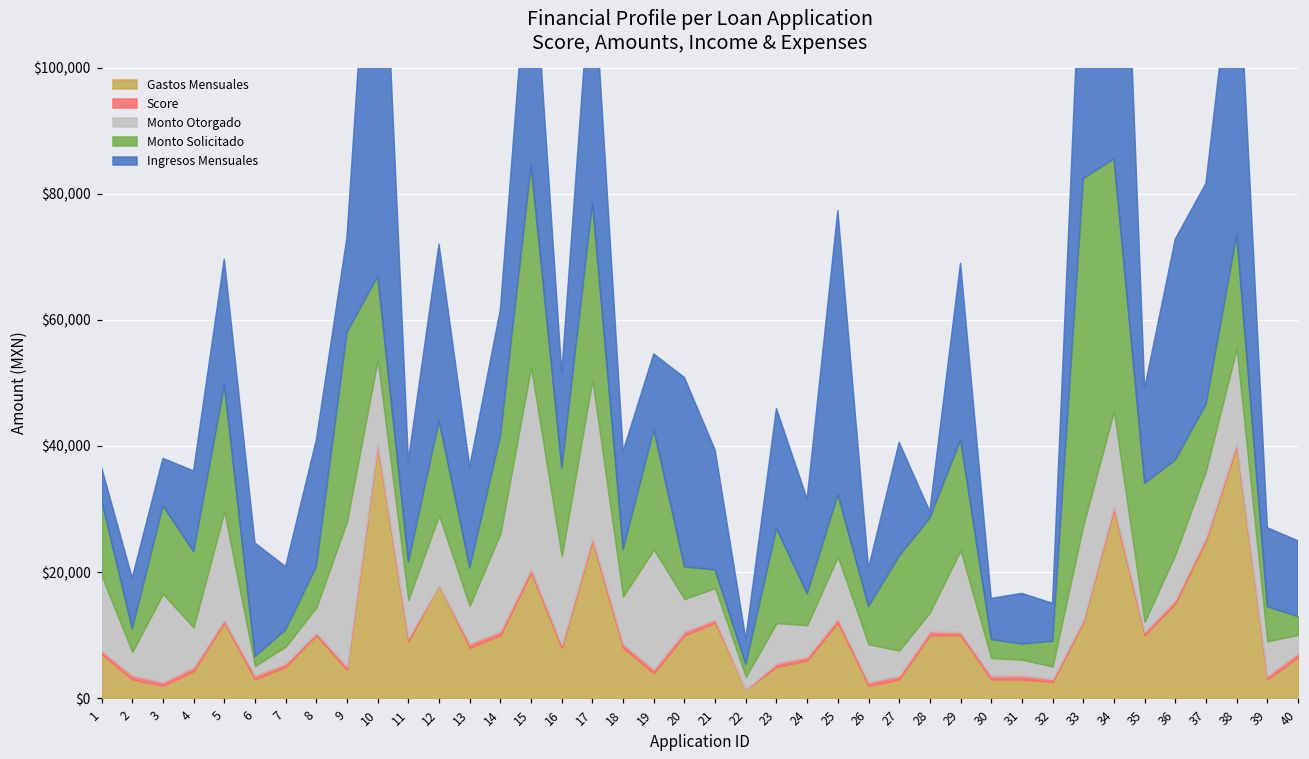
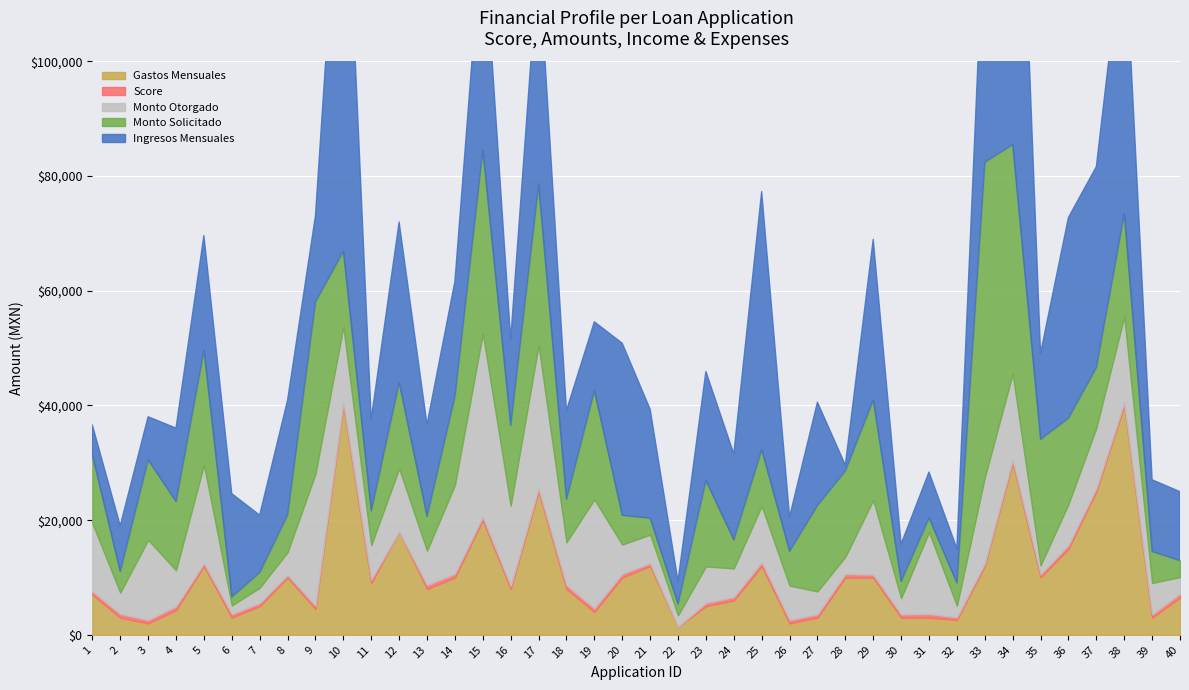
  {
    "Gastos Mensuales": {
      "1": "$7,000",
      "2": "$3,000",
      "3": "$2,000",
      "4": "$4,000",
      "6": "$3,000",
      "7": "$5,000",
      "9": "$5,000",
      "10": "$40,000",
      "11": "$9,000",
      "13": "$8,000",
      "14": "$10,000",
      "15": "$20,000",
      "16": "$8,000",
      "17": "$25,000",
      "18": "$8,000",
      "19": "$4,000",
      "20": "$10,000",
      "21": "$12,000",
      "23": "$5,000",
      "24": "$6,000",
      "25": "$12,000",
      "26": "$2,000",
      "27": "$3,000",
      "28": "$10,000",
      "29": "$10,000",
      "30": "$3,000",
      "31": "$3,000",
      "32": "$3,000",
      "34": "$30,000",
      "35": "$10,000",
      "36": "$15,000",
      "37": "$25,000",
      "38": "$40,000",
      "39": "$3,000",
      "40": "$7,000"
    },
    "Score": {
      "1": "$1,000",
      "2": "$1,000",
      "3": "$1,000",
      "4": "$1,000",
      "6": "$1,000",
      "7": "$1,000",
      "9": "$1,000",
      "10": "$1,000",
      "11": "$1,000",
      "13": "$1,000",
      "14": "$1,000",
      "15": "$1,000",
      "16": "$1,000",
      "17": "$1,000",
      "18": "$1,000",
      "19": "$1,000",
      "20": "$1,000",
      "21": "$0",
      "23": "$1,000",
      "24": "$1,000",
      "25": "$1,000",
      "26": "$1,000",
      "27": "$1,000",
      "28": "$1,000",
      "29": "$0",
      "30": "$1,000",
      "31": "$1,000",
      "32": "$0",
      "34": "$1,000",
      "35": "$1,000",
      "36": "$1,000",
      "37": "$1,000",
      "38": "$0",
      "39": "$1,000",
      "40": "$1,000"
    },
    "Monto Otorgado": {
      "1": "$12,000",
      "2": "$4,000",
      "3": "$14,000",
      "4": "$6,000",
      "5": "$17,000",
      "6": "$2,000",
      "7": "$3,000",
      "8": "$4,000",
      "9": "$23,000",
      "10": "$13,000",
      "11": "$6,000",
      "12": "$11,000",
      "13": "$6,000",
      "14": "$15,000",
      "15": "$32,000",
      "16": "$14,000",
      "17": "$25,000",
      "18": "$7,000",
      "19": "$19,000",
      "20": "$5,000",
      "21": "$5,000",
      "22": "$2,000",
      "23": "$6,000",
      "24": "$5,000",
      "25": "$10,000",
      "26": "$6,000",
      "27": "$4,000",
      "28": "$3,000",
      "29": "$13,000",
      "30": "$3,000",
-     "31": "$3,000",
+     "31": "$14,000",
      "32": "$2,000",
      "33": "$15,000",
      "34": "$15,000",
      "35": "$2,000",
      "36": "$7,000",
      "37": "$11,000",
      "38": "$15,000",
      "39": "$6,000",
      "40": "$3,000"
    },
    "Monto Solicitado": {
      "1": "$12,000",
      "2": "$4,000",
      "3": "$14,000",
      "4": "$12,000",
      "5": "$20,000",
      "6": "$2,000",
      "7": "$3,000",
      "8": "$7,000",
      "9": "$30,000",
      "10": "$13,000",
      "11": "$6,000",
      "12": "$15,000",
      "13": "$6,000",
      "14": "$15,000",
      "15": "$32,000",
      "16": "$14,000",
      "17": "$28,000",
      "18": "$7,000",
      "19": "$19,000",
      "20": "$5,000",
      "21": "$3,000",
      "22": "$2,000",
      "23": "$15,000",
      "24": "$5,000",
      "25": "$10,000",
      "26": "$6,000",
      "27": "$15,000",
      "28": "$15,000",
      "29": "$18,000",
      "30": "$3,000",
      "31": "$3,000",
      "32": "$4,000",
      "33": "$55,000",
      "34": "$40,000",
      "35": "$22,000",
      "36": "$15,000",
      "37": "$11,000",
      "38": "$18,000",
      "39": "$6,000",
      "40": "$3,000"
    },
    "Ingresos Mensuales": {
      "1": "$5,000",
      "2": "$8,000",
      "3": "$8,000",
      "4": "$13,000",
      "5": "$20,000",
      "6": "$18,000",
      "7": "$10,000",
      "8": "$20,000",
      "9": "$15,000",
      "11": "$16,000",
      "12": "$28,000",
      "13": "$16,000",
      "14": "$20,000",
      "16": "$15,000",
      "18": "$16,000",
      "19": "$12,000",
      "20": "$30,000",
      "21": "$19,000",
      "22": "$4,000",
      "23": "$19,000",
      "24": "$15,000",
      "25": "$45,000",
      "26": "$6,000",
      "27": "$18,000",
      "28": "$1,000",
      "29": "$28,000",
      "30": "$7,000",
      "31": "$8,000",
      "32": "$6,000",
      "35": "$15,000",
      "36": "$35,000",
      "37": "$35,000",
      "39": "$13,000",
      "40": "$12,000"
    }
  }
